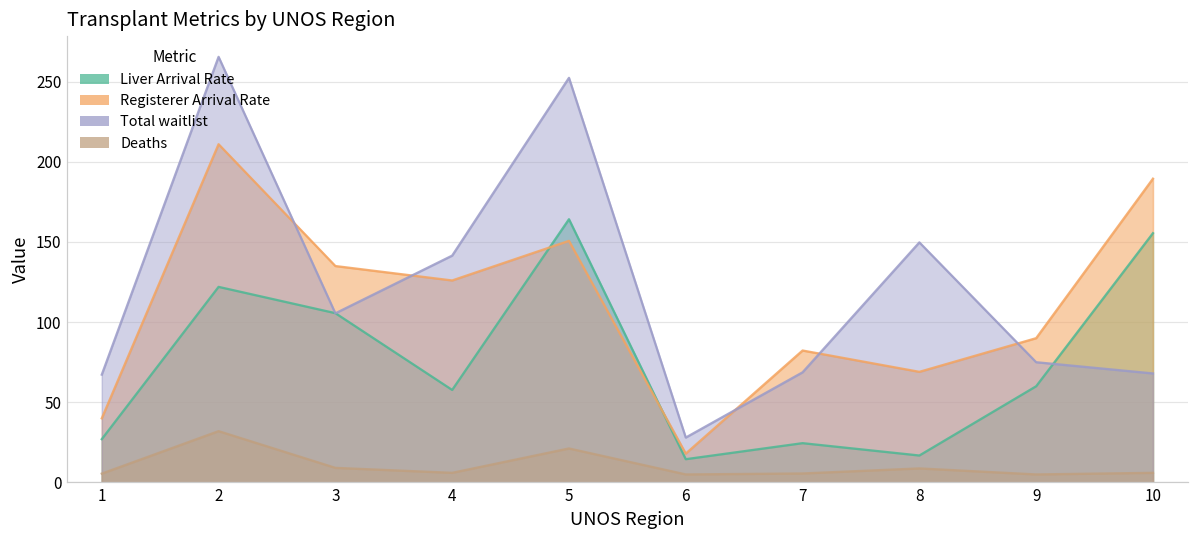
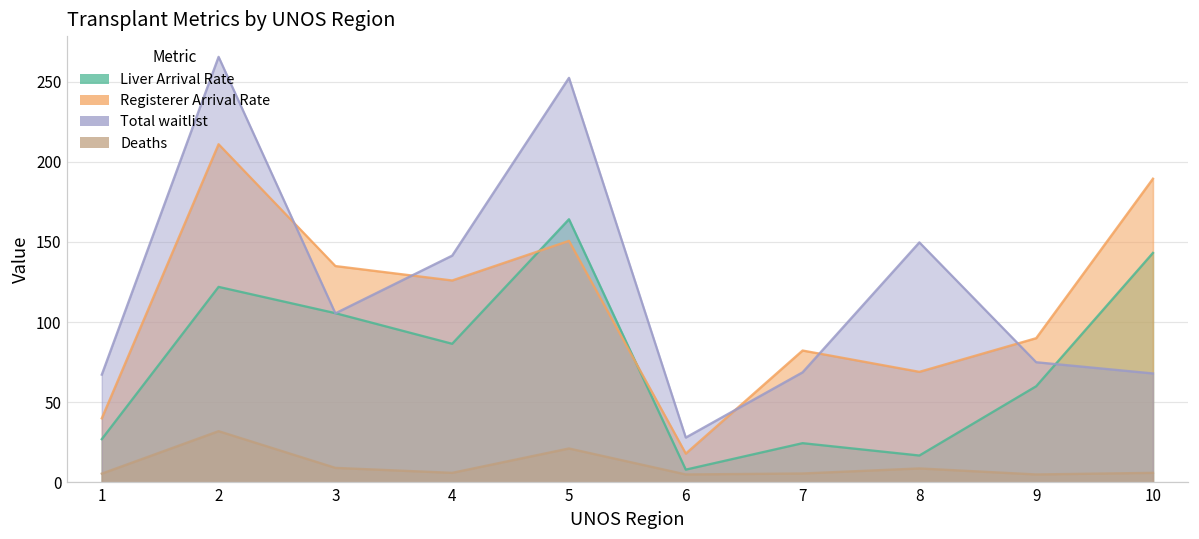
  {
    "Liver Arrival Rate": {
      "1": 27,
      "2": 122,
-     "4": 58,
+     "4": 87,
      "5": 164,
-     "6": 15,
+     "6": 8,
      "7": 25,
      "8": 17,
      "9": 60,
-     "10": 156
+     "10": 143
    }
  }
